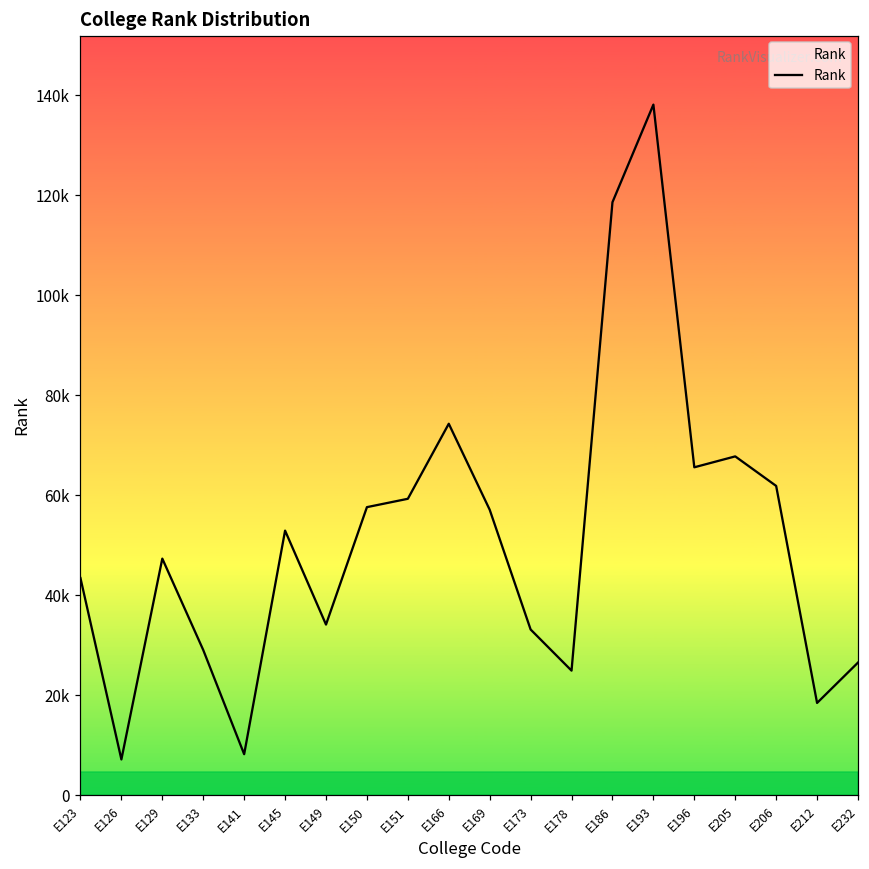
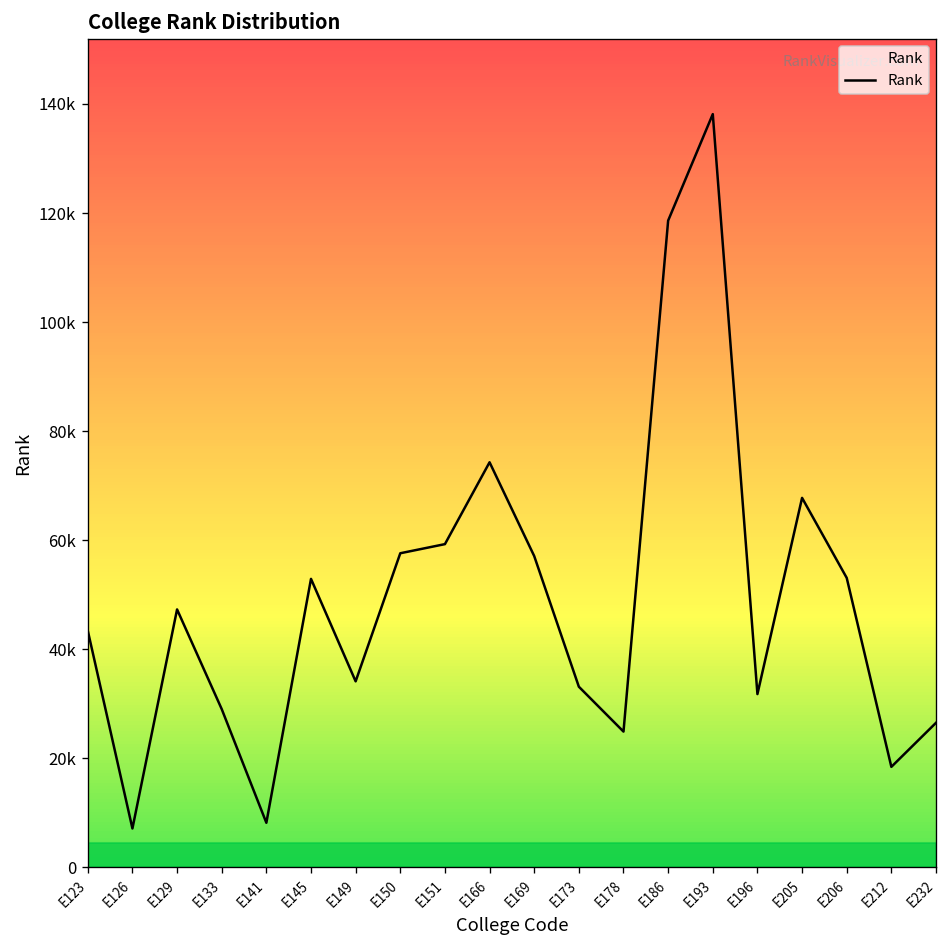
  {
    "E123": 43000,
    "E126": 7000,
    "E129": 47000,
    "E133": 29000,
    "E141": 8000,
    "E145": 53000,
    "E149": 34000,
    "E150": 58000,
    "E151": 59000,
    "E166": 74000,
    "E169": 57000,
    "E173": 33000,
    "E178": 25000,
    "E186": 119000,
    "E193": 138000,
-   "E196": 66000,
+   "E196": 32000,
    "E205": 68000,
-   "E206": 62000,
+   "E206": 53000,
    "E212": 18000,
    "E232": 27000
  }
